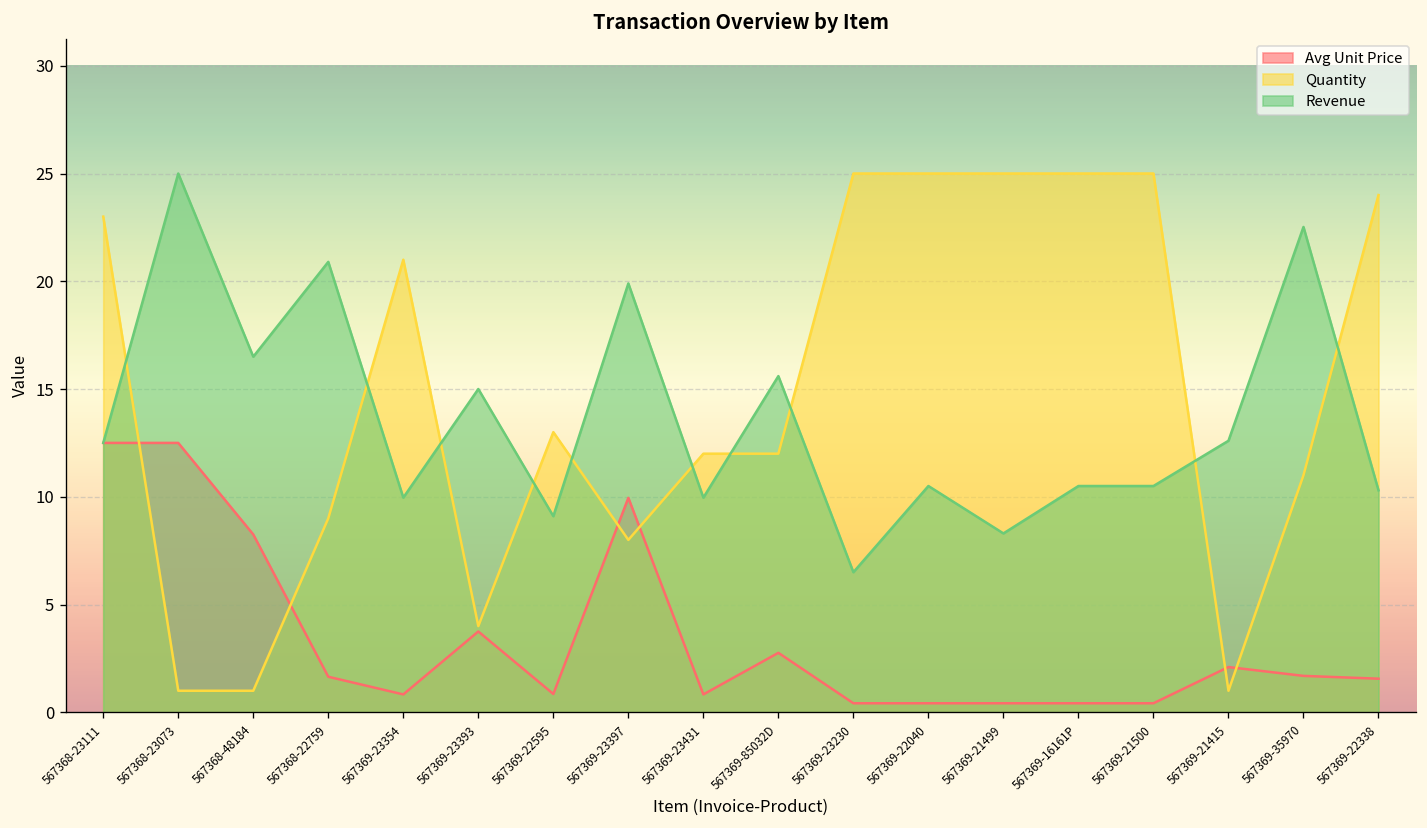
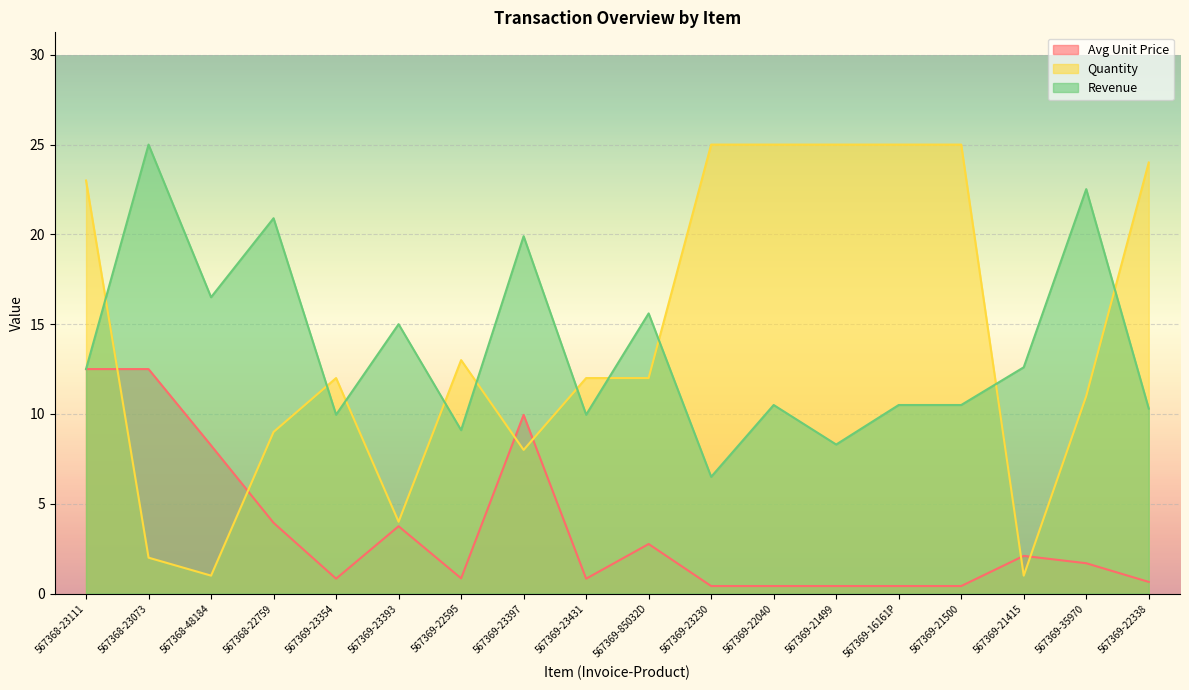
  {
    "Avg Unit Price": {
      "567368-23073": 12.5,
      "567368-48184": 8.3,
-     "567368-22759": 1.7,
+     "567368-22759": 3.9,
      "567369-23354": 0.8,
      "567369-23393": 3.8,
      "567369-22595": 0.9,
      "567369-23397": 10.0,
      "567369-23431": 0.8,
      "567369-85032D": 2.8,
      "567369-23230": 0.4,
      "567369-22040": 0.4,
      "567369-21499": 0.4,
      "567369-16161P": 0.4,
      "567369-21500": 0.4,
      "567369-21415": 2.1,
      "567369-35970": 1.7,
-     "567369-22338": 1.6
+     "567369-22338": 0.7
    },
    "Quantity": {
      "567368-23111": 23,
-     "567368-23073": 1,
+     "567368-23073": 2,
      "567368-48184": 1,
      "567368-22759": 9,
-     "567369-23354": 21,
+     "567369-23354": 12,
      "567369-23393": 4,
      "567369-22595": 13,
      "567369-23397": 8,
      "567369-23431": 12,
      "567369-85032D": 12,
      "567369-23230": 25,
      "567369-22040": 25,
      "567369-21499": 25,
      "567369-16161P": 25,
      "567369-21500": 25,
      "567369-21415": 1,
      "567369-35970": 11,
      "567369-22338": 24
    },
    "Revenue": {
      "567368-23073": 25.0,
      "567368-48184": 16.5,
      "567368-22759": 20.9,
      "567369-23354": 10.0,
      "567369-23393": 15.0,
      "567369-22595": 9.1,
      "567369-23397": 19.9,
      "567369-23431": 10.0,
      "567369-85032D": 15.6,
      "567369-23230": 6.5,
      "567369-22040": 10.5,
      "567369-21499": 8.3,
      "567369-16161P": 10.5,
      "567369-21500": 10.5,
      "567369-21415": 12.6,
      "567369-35970": 22.5,
      "567369-22338": 10.3
    }
  }
